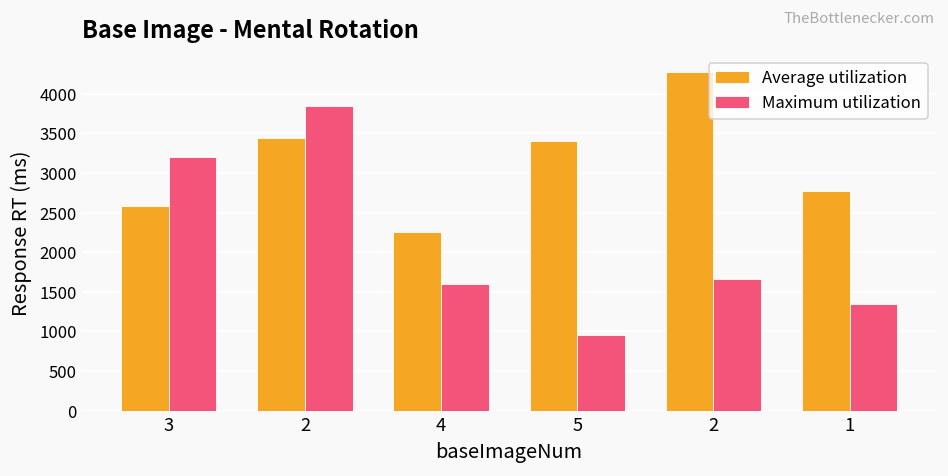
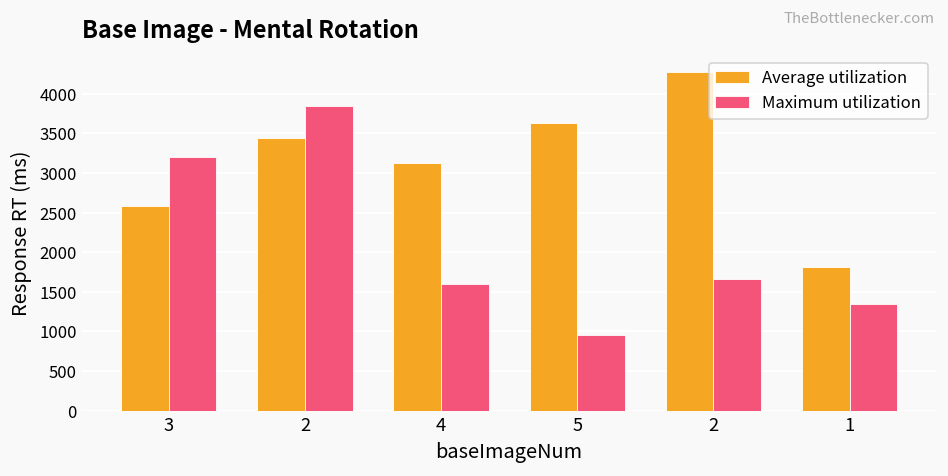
  {
    "Average utilization": {
      "3": 2600,
-     "4": 2300,
-     "5": 3400,
-     "1": 2800
+     "4": 3100,
+     "5": 3600,
+     "1": 1800
    },
    "Maximum utilization": {
      "3": 3200,
      "4": 1600,
      "5": 1000,
      "1": 1300
    }
  }
